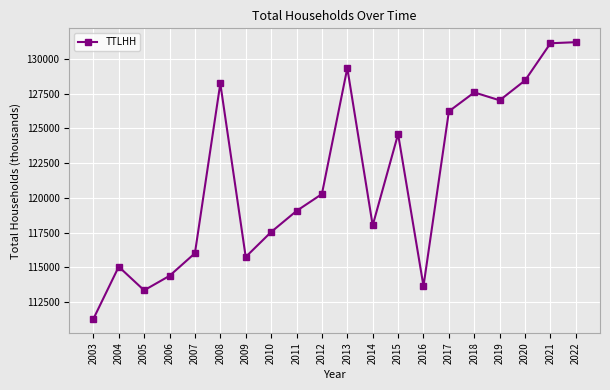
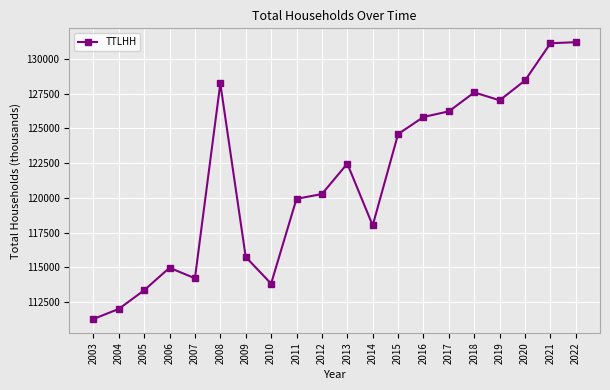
  {
    "2003": 111300,
-   "2004": 115000,
+   "2004": 112000,
    "2005": 113300,
-   "2006": 114400,
-   "2007": 116000,
+   "2006": 115000,
+   "2007": 114200,
    "2008": 128200,
    "2009": 115700,
-   "2010": 117500,
-   "2011": 119100,
+   "2010": 113800,
+   "2011": 119900,
    "2012": 120300,
-   "2013": 129300,
+   "2013": 122500,
    "2014": 118000,
    "2015": 124600,
-   "2016": 113600,
+   "2016": 125800,
    "2017": 126200,
    "2018": 127600,
    "2019": 127000,
    "2020": 128500,
    "2021": 131100,
    "2022": 131200
  }
